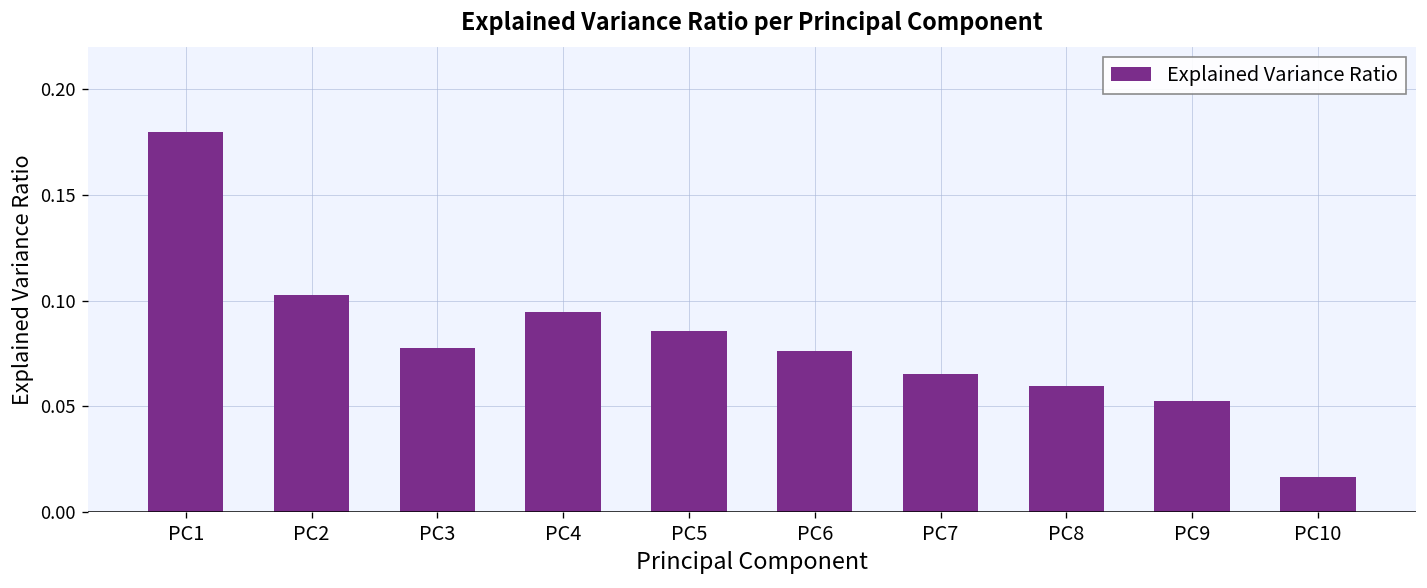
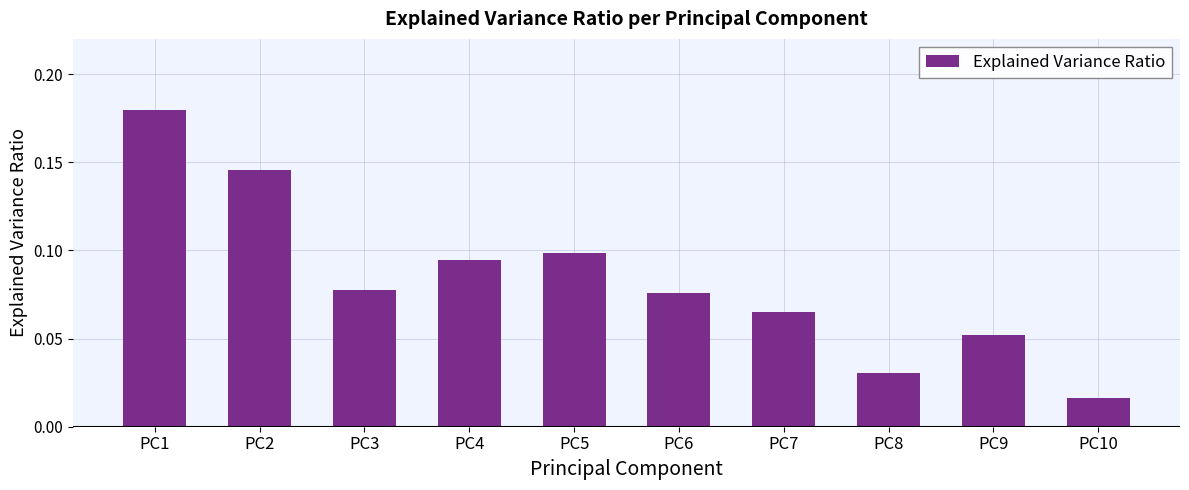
  {
    "PC1": 0.180,
-   "PC2": 0.103,
+   "PC2": 0.145,
    "PC3": 0.077,
    "PC4": 0.095,
-   "PC5": 0.085,
+   "PC5": 0.098,
    "PC6": 0.076,
    "PC7": 0.065,
-   "PC8": 0.059,
+   "PC8": 0.030,
    "PC9": 0.052,
    "PC10": 0.017
  }
